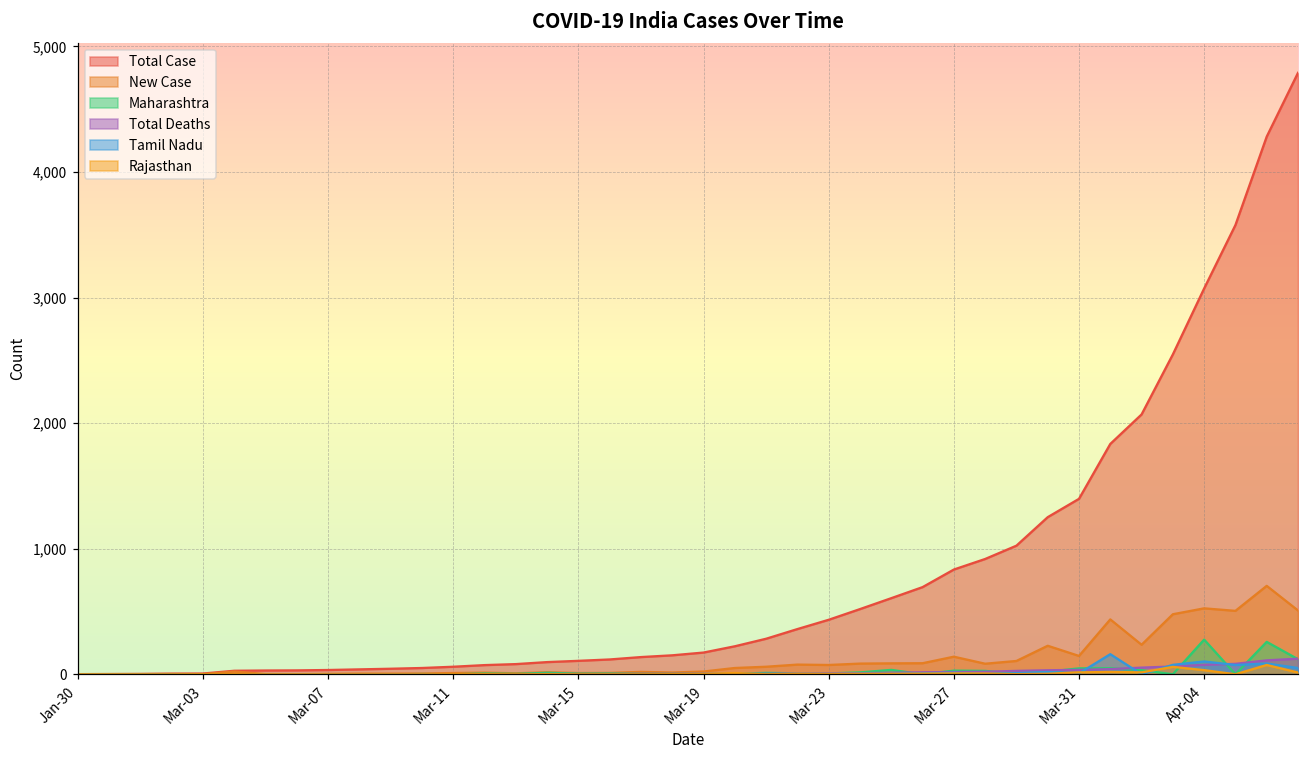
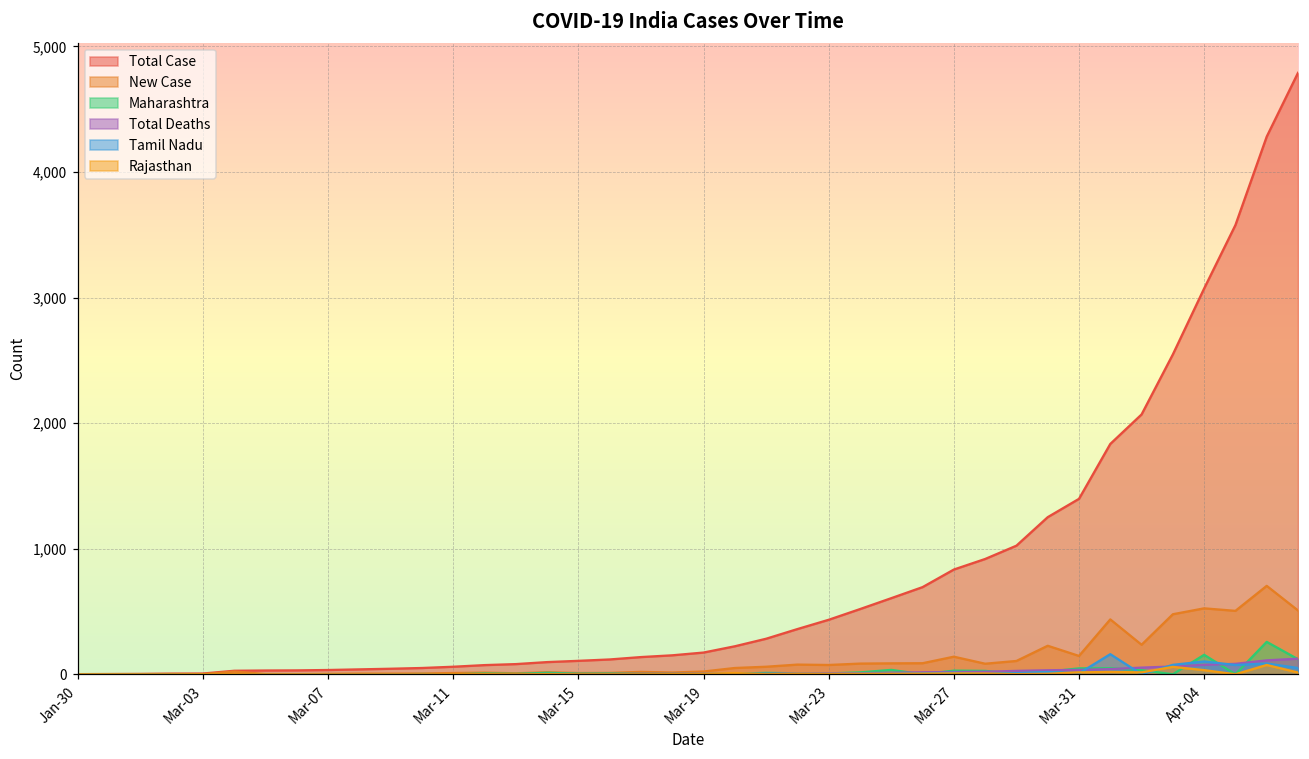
  {
    "Maharashtra": {
-     "Apr-04": 280
+     "Apr-04": 160
    },
    "Total Deaths": {
      "Apr-04": 80
    },
    "Tamil Nadu": {
      "Apr-04": 100
    }
  }
